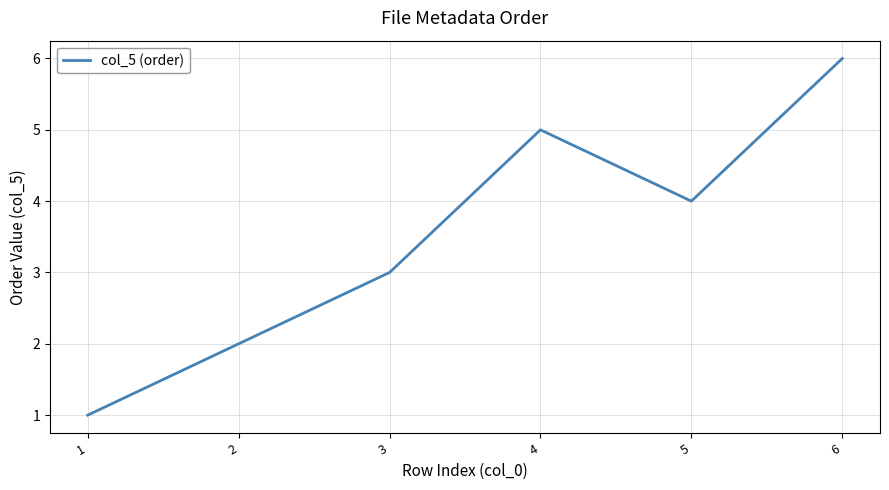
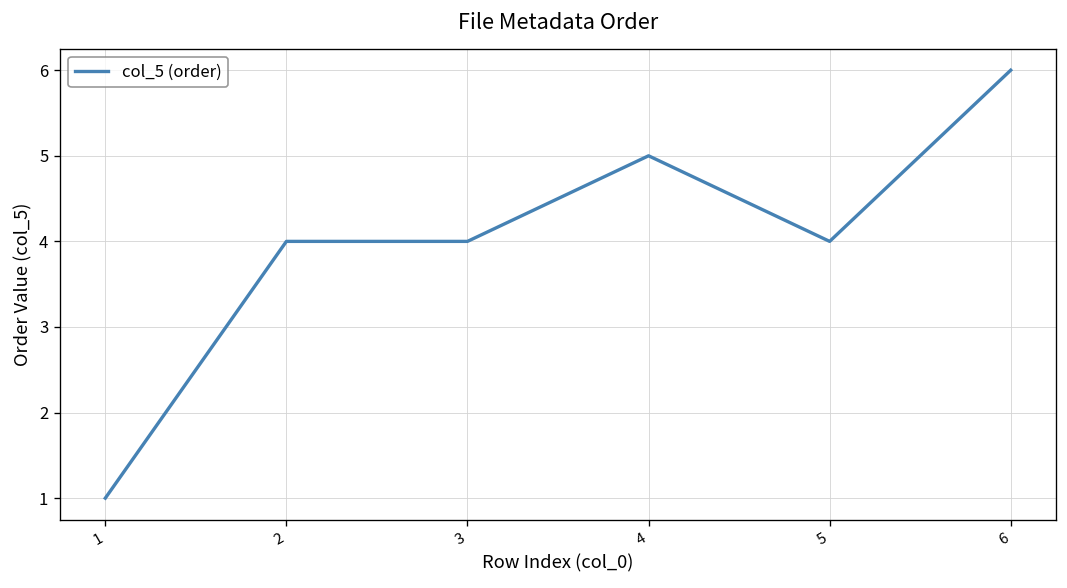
  {
    "1": 1,
-   "2": 2,
-   "3": 3,
+   "2": 4,
+   "3": 4,
    "4": 5,
    "5": 4,
    "6": 6
  }
